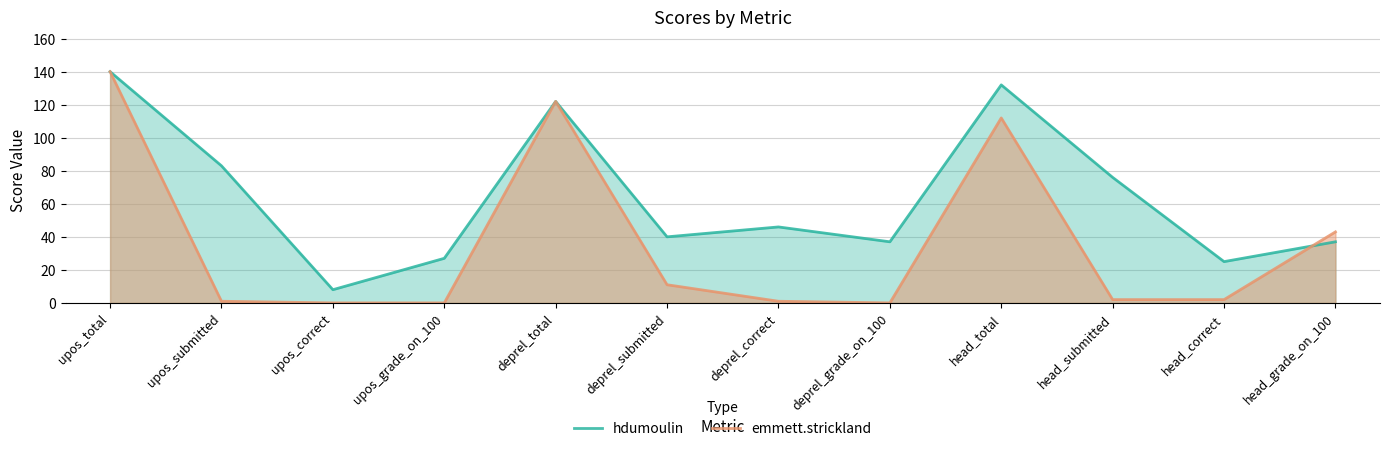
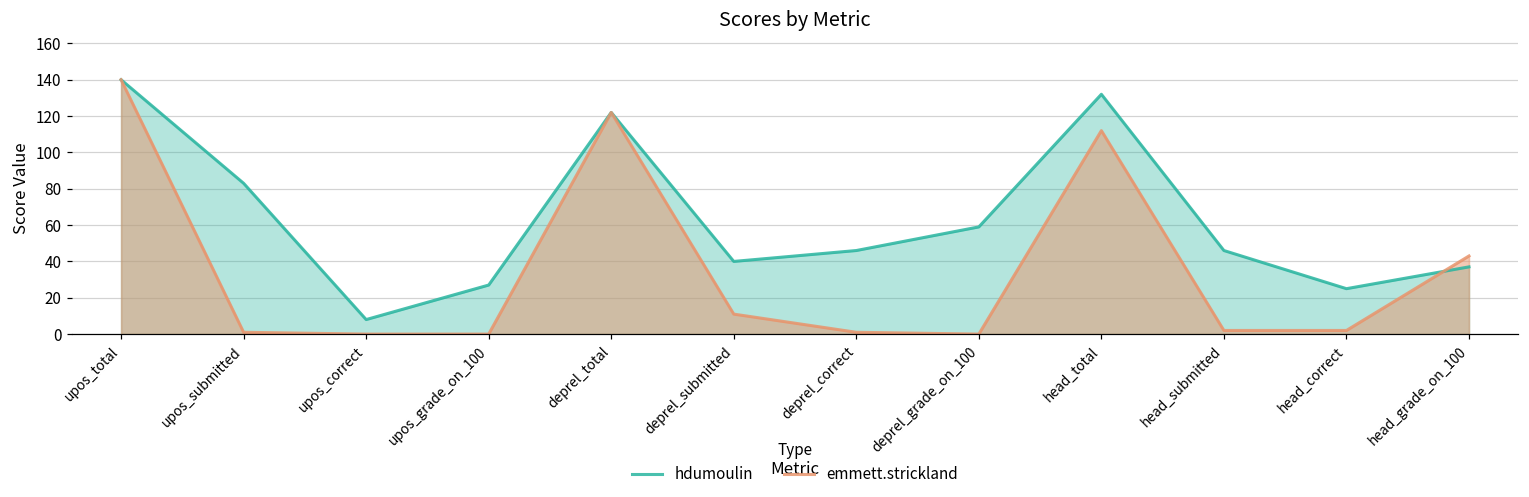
  {
    "hdumoulin": {
      "upos_submitted": 83,
      "upos_correct": 8,
      "upos_grade_on_100": 27,
      "deprel_submitted": 40,
      "deprel_correct": 46,
-     "deprel_grade_on_100": 37,
+     "deprel_grade_on_100": 59,
      "head_total": 132,
-     "head_submitted": 76,
+     "head_submitted": 46,
      "head_correct": 25,
      "head_grade_on_100": 37
    },
    "emmett.strickland": {
      "upos_submitted": 1,
      "upos_correct": 0,
      "upos_grade_on_100": 0,
      "deprel_submitted": 11,
      "deprel_correct": 1,
      "deprel_grade_on_100": 0,
      "head_total": 112,
      "head_submitted": 2,
      "head_correct": 2,
      "head_grade_on_100": 43
    }
  }
